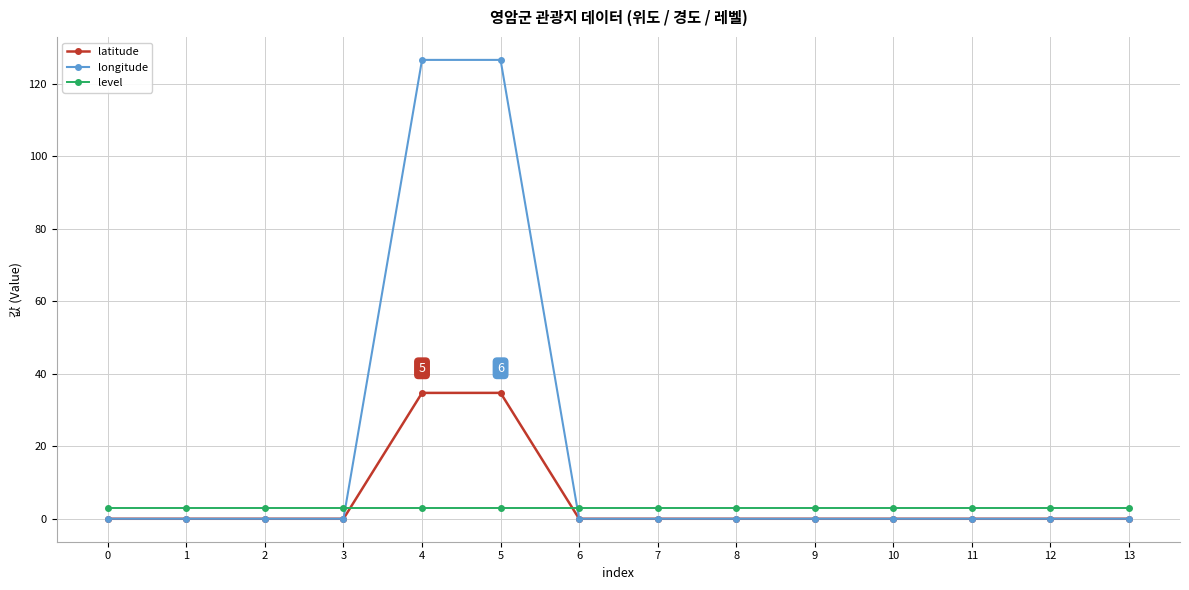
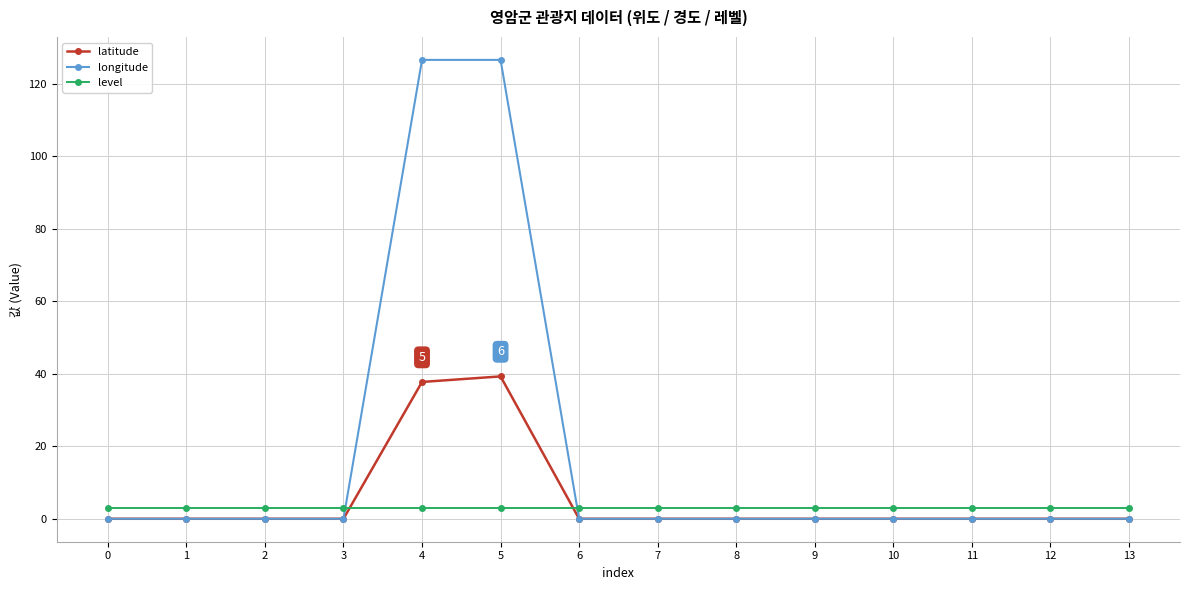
  {
    "latitude": {
-     "4": 35,
-     "5": 35
+     "4": 38,
+     "5": 39
    },
    "longitude": {
      "4": 127,
      "5": 127
    },
    "level": {
      "0": 3,
      "1": 3,
      "2": 3,
      "3": 3,
      "4": 3,
      "5": 3,
      "6": 3,
      "7": 3,
      "8": 3,
      "9": 3,
      "10": 3,
      "11": 3,
      "12": 3,
      "13": 3
    }
  }
